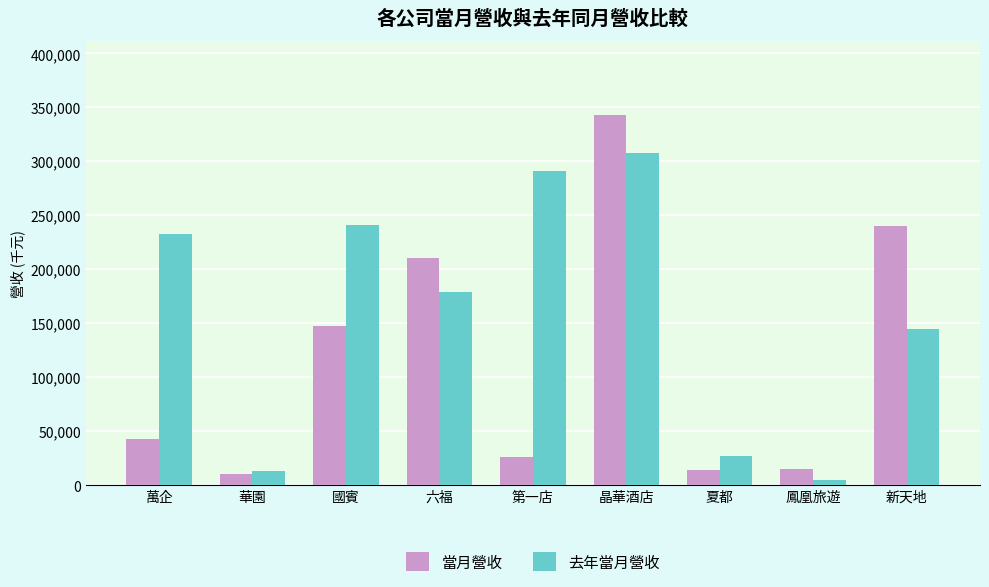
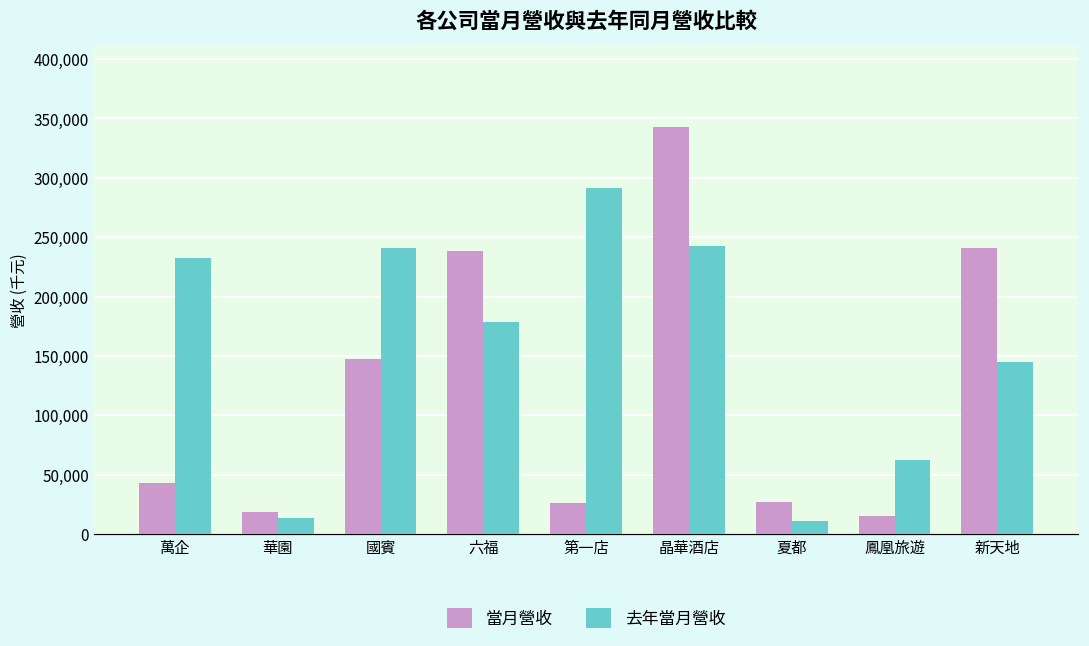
  {
    "當月營收": {
      "萬企": "43,000",
-     "華園": "10,000",
+     "華園": "19,000",
      "國賓": "148,000",
-     "六福": "211,000",
+     "六福": "238,000",
      "第一店": "26,000",
      "晶華酒店": "343,000",
-     "夏都": "14,000",
+     "夏都": "27,000",
      "鳳凰旅遊": "15,000",
      "新天地": "241,000"
    },
    "去年當月營收": {
      "萬企": "233,000",
      "華園": "14,000",
      "國賓": "241,000",
      "六福": "179,000",
      "第一店": "291,000",
-     "晶華酒店": "307,000",
-     "夏都": "27,000",
-     "鳳凰旅遊": "5,000",
+     "晶華酒店": "242,000",
+     "夏都": "11,000",
+     "鳳凰旅遊": "63,000",
      "新天地": "145,000"
    }
  }
